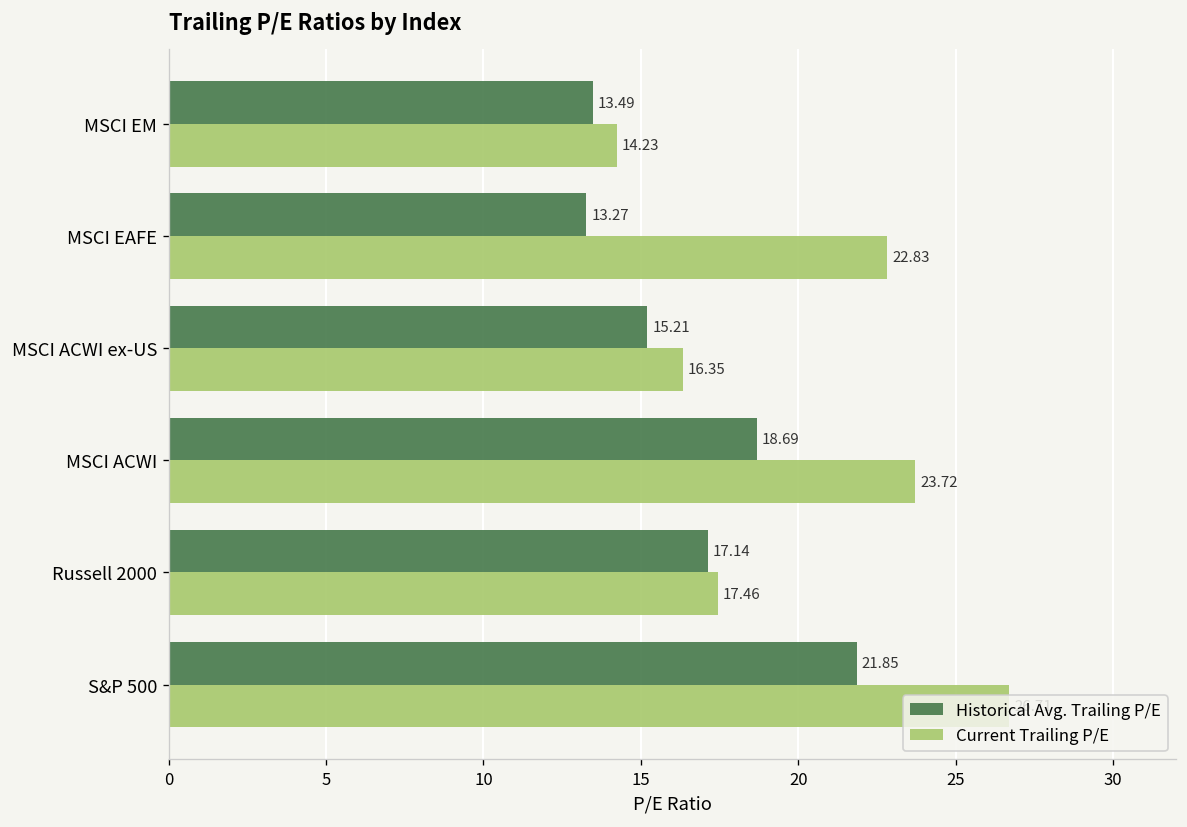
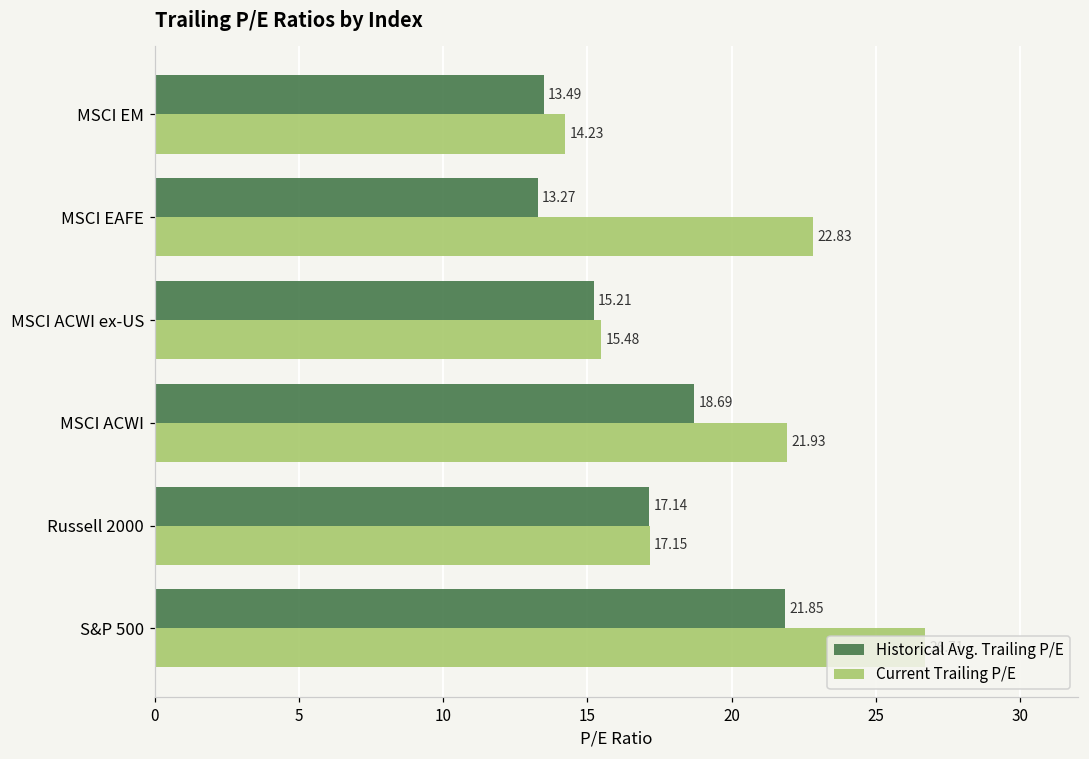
  {
    "Historical Avg. Trailing P/E": {
      "MSCI EM": 13.49,
      "MSCI EAFE": 13.27,
      "MSCI ACWI ex-US": 15.21,
      "MSCI ACWI": 18.69,
      "Russell 2000": 17.14,
      "S&P 500": 21.85
    },
    "Current Trailing P/E": {
      "MSCI EM": 14.23,
      "MSCI EAFE": 22.83,
-     "MSCI ACWI ex-US": 16.35,
-     "MSCI ACWI": 23.72,
-     "Russell 2000": 17.46
+     "MSCI ACWI ex-US": 15.48,
+     "MSCI ACWI": 21.93,
+     "Russell 2000": 17.15
    }
  }
